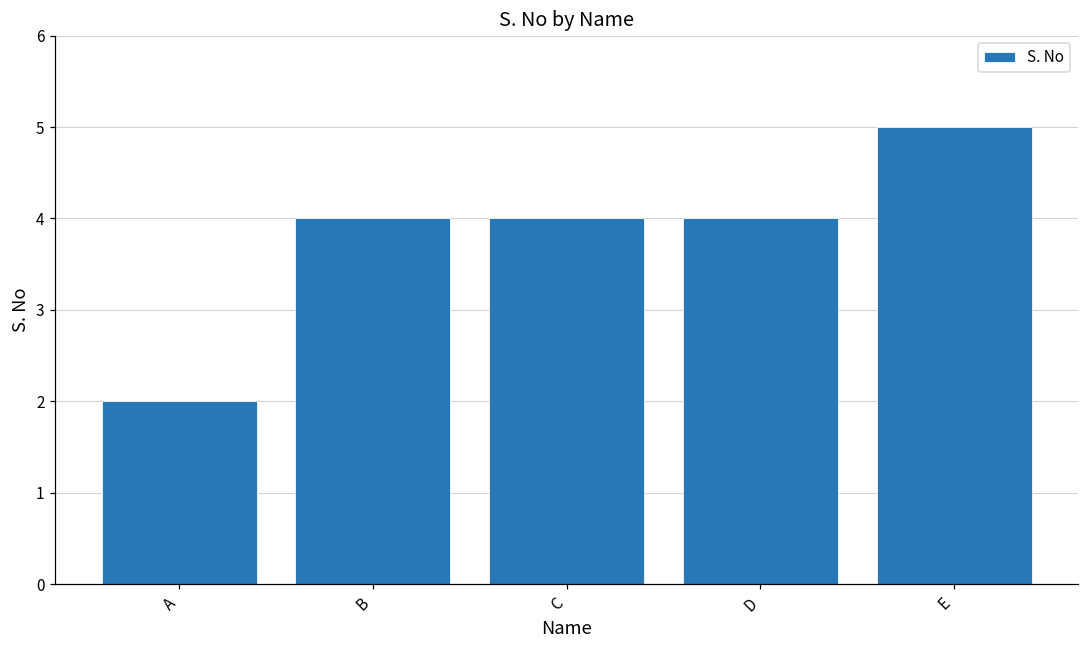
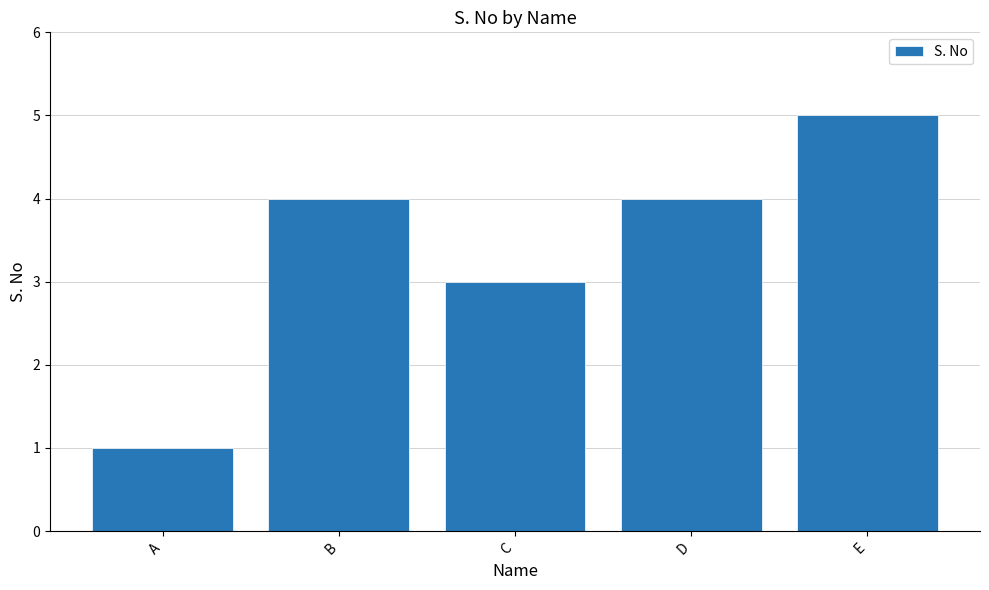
  {
-   "A": 2,
+   "A": 1,
    "B": 4,
-   "C": 4,
+   "C": 3,
    "D": 4,
    "E": 5
  }
